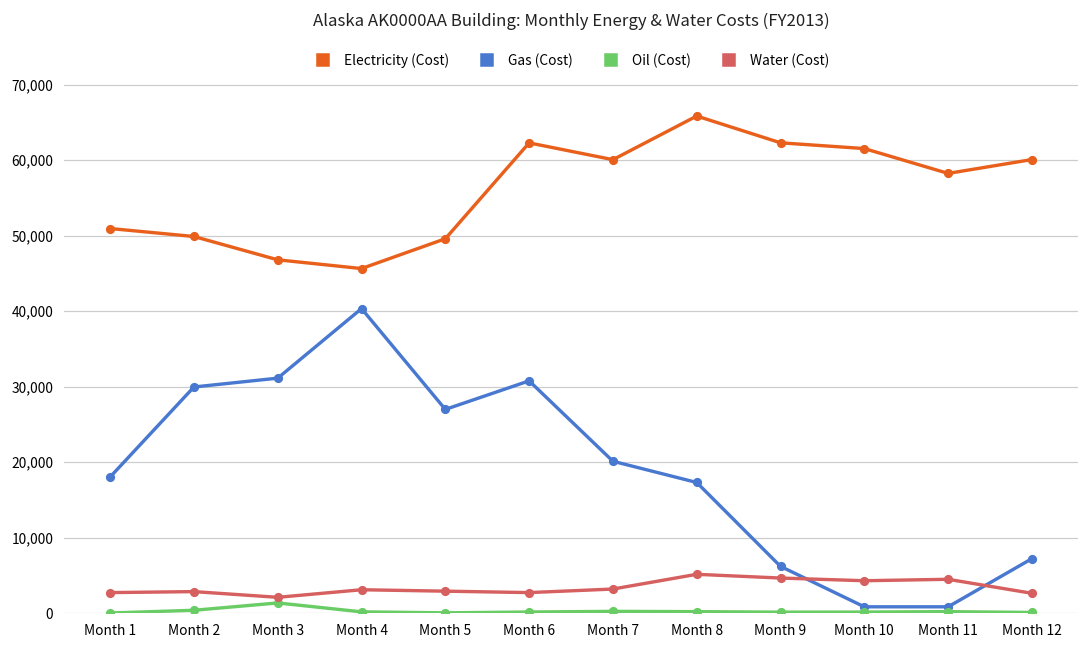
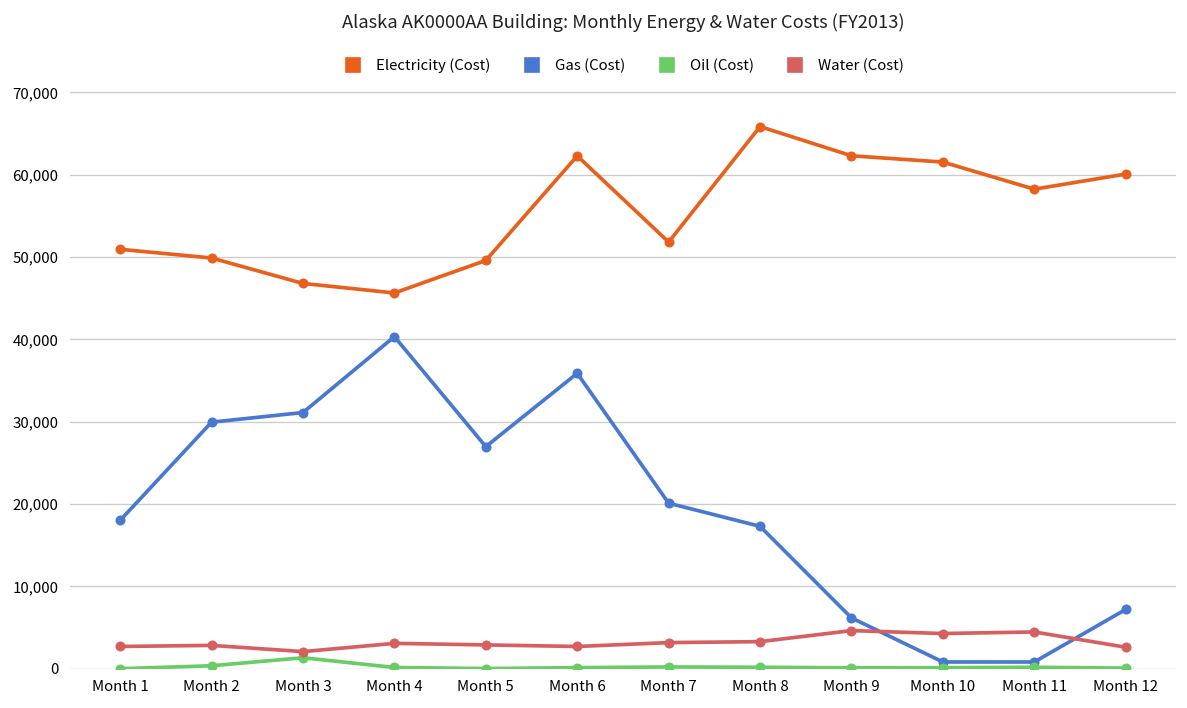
  {
    "Electricity (Cost)": {
      "Month 1": "51,000",
      "Month 2": "50,000",
      "Month 3": "47,000",
      "Month 4": "46,000",
      "Month 5": "50,000",
      "Month 6": "62,000",
-     "Month 7": "60,000",
+     "Month 7": "52,000",
      "Month 8": "66,000",
      "Month 9": "62,000",
      "Month 10": "62,000",
      "Month 11": "58,000",
      "Month 12": "60,000"
    },
    "Gas (Cost)": {
      "Month 1": "18,000",
      "Month 2": "30,000",
      "Month 3": "31,000",
      "Month 4": "40,000",
      "Month 5": "27,000",
-     "Month 6": "31,000",
+     "Month 6": "36,000",
      "Month 7": "20,000",
      "Month 8": "17,000",
      "Month 9": "6,000",
      "Month 10": "1,000",
      "Month 11": "1,000",
      "Month 12": "7,000"
    },
    "Oil (Cost)": {
      "Month 1": "0",
      "Month 2": "0",
      "Month 3": "1,000",
      "Month 4": "0",
      "Month 5": "0",
      "Month 6": "0",
      "Month 7": "0",
      "Month 8": "0",
      "Month 9": "0",
      "Month 10": "0",
      "Month 11": "0",
      "Month 12": "0"
    },
    "Water (Cost)": {
      "Month 1": "3,000",
      "Month 2": "3,000",
      "Month 3": "2,000",
      "Month 4": "3,000",
      "Month 5": "3,000",
      "Month 6": "3,000",
      "Month 7": "3,000",
-     "Month 8": "5,000",
+     "Month 8": "3,000",
      "Month 9": "5,000",
      "Month 10": "4,000",
      "Month 11": "4,000",
      "Month 12": "3,000"
    }
  }
